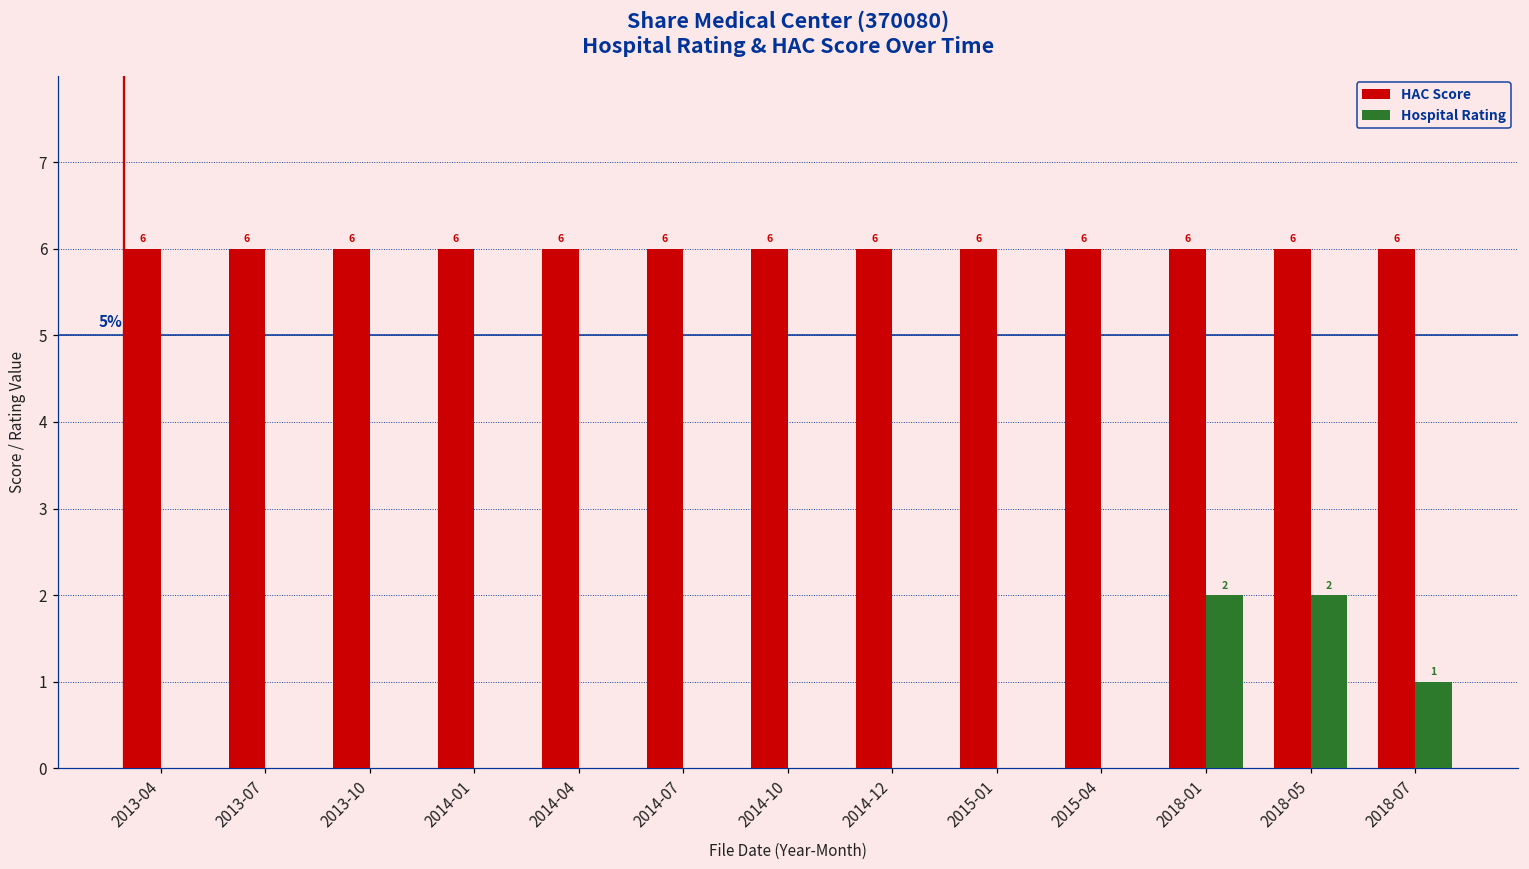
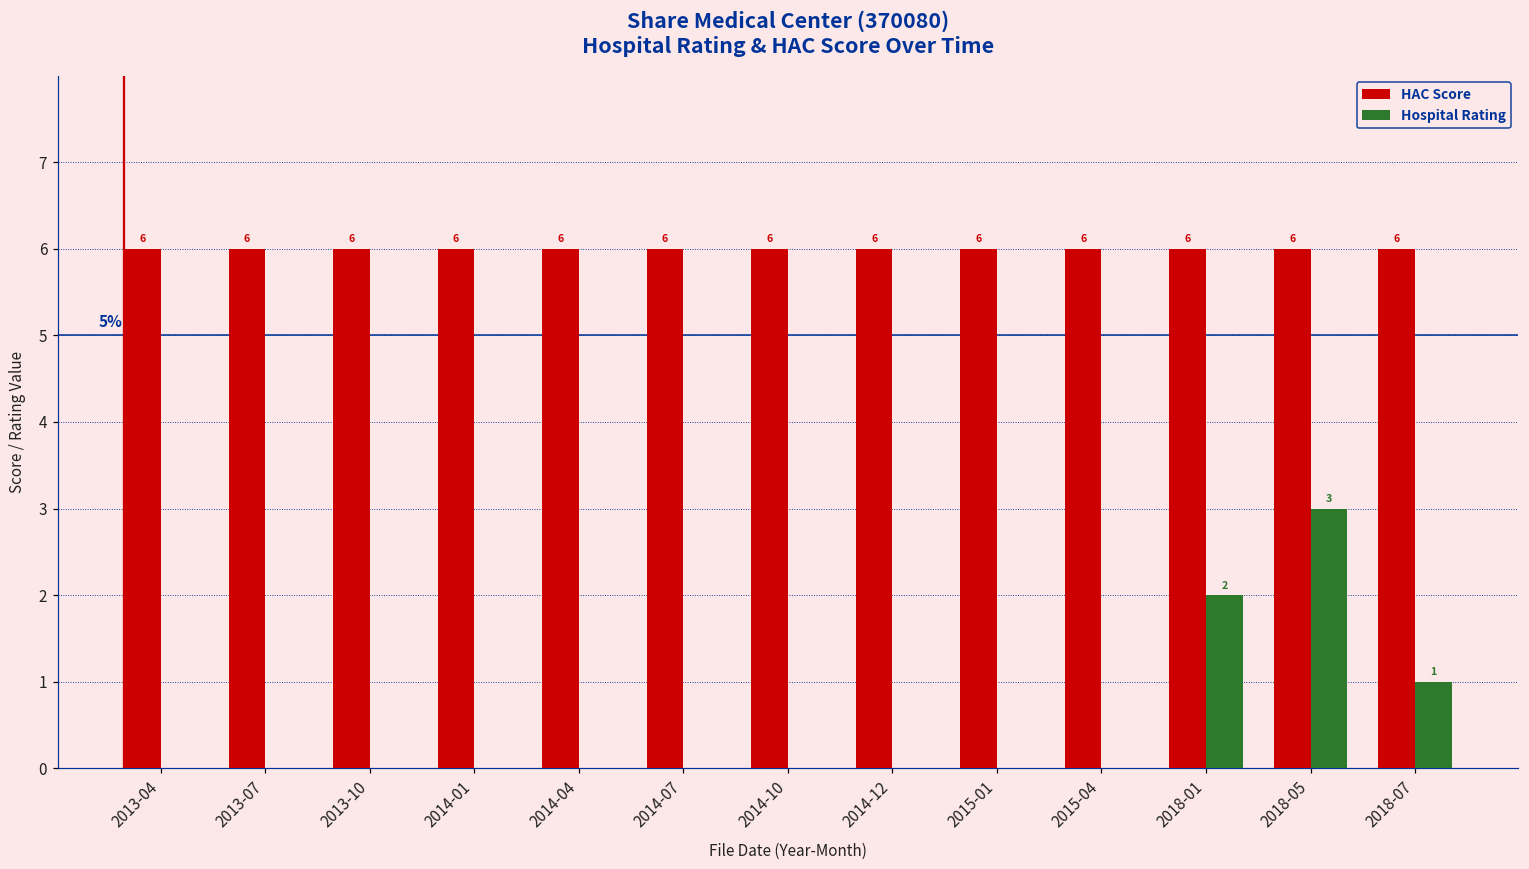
  {
    "HAC Score": {
      "2013-04": 6,
      "2013-07": 6,
      "2013-10": 6,
      "2014-01": 6,
      "2014-04": 6,
      "2014-07": 6,
      "2014-10": 6,
      "2014-12": 6,
      "2015-01": 6,
      "2015-04": 6,
      "2018-01": 6,
      "2018-05": 6,
      "2018-07": 6
    },
    "Hospital Rating": {
      "2018-01": 2,
-     "2018-05": 2,
+     "2018-05": 3,
      "2018-07": 1
    }
  }
